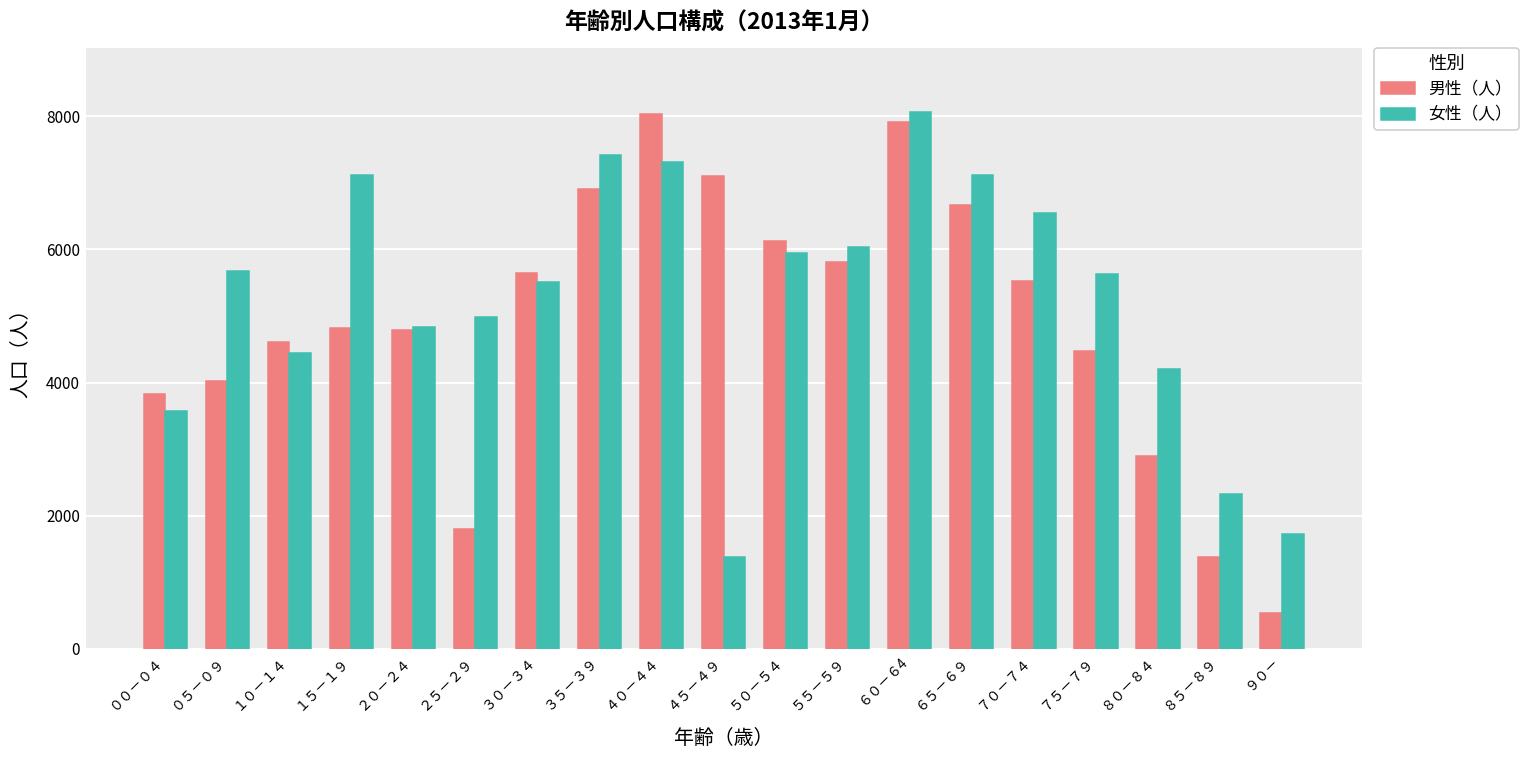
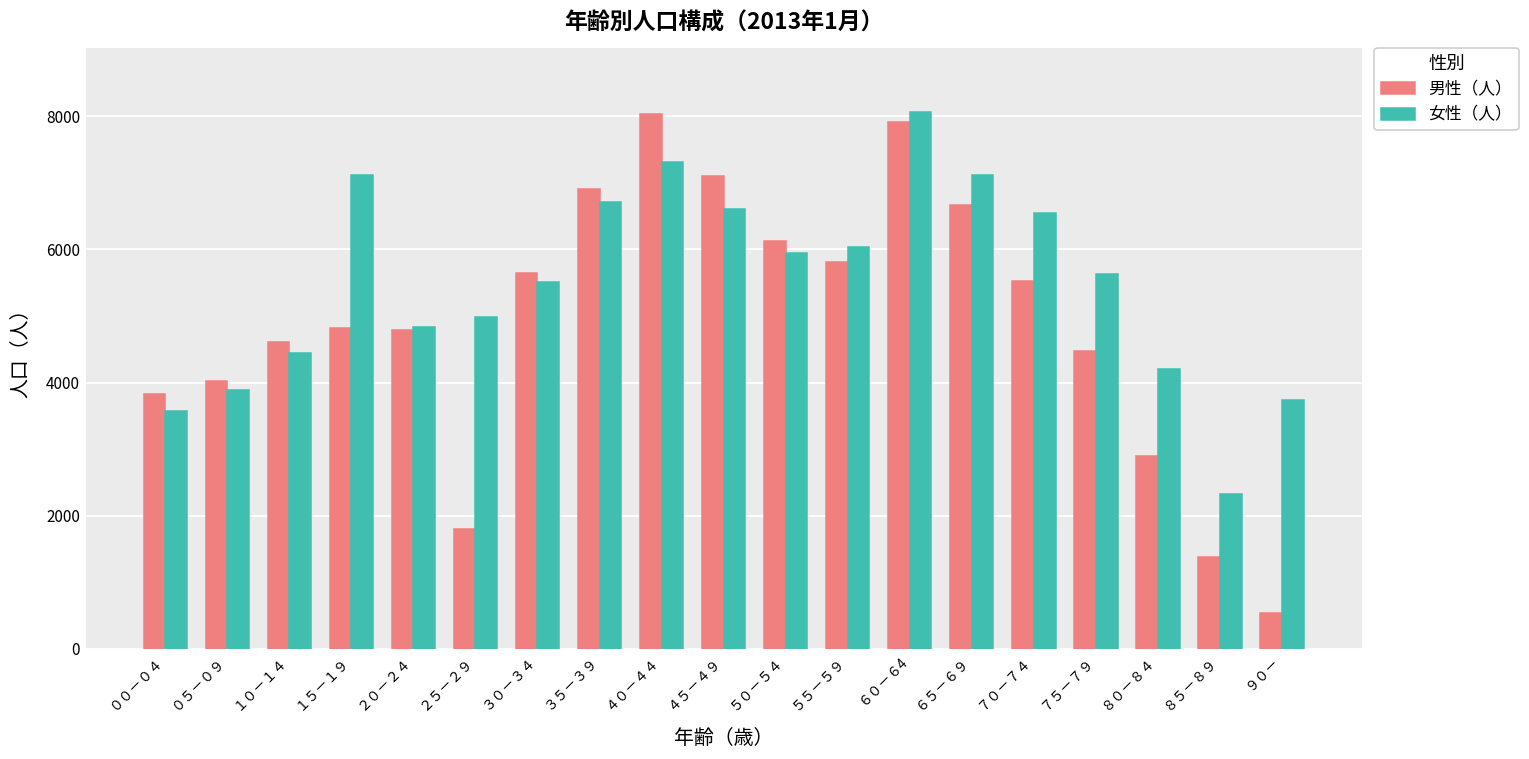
  {
    "男性（人）": {
      "００－０４": 3800,
      "０５－０９": 4000,
      "１０－１４": 4600,
      "１５－１９": 4800,
      "２０－２４": 4800,
      "２５－２９": 1800,
      "３０－３４": 5600,
      "３５－３９": 6900,
      "４０－４４": 8000,
      "４５－４９": 7100,
      "５０－５４": 6100,
      "５５－５９": 5800,
      "６０－６4": 7900,
      "６５－６９": 6700,
      "７０－７４": 5500,
      "７５－７９": 4500,
      "８０－８４": 2900,
      "８５－８９": 1400,
      "９０－": 500
    },
    "女性（人）": {
      "００－０４": 3600,
-     "０５－０９": 5700,
+     "０５－０９": 3900,
      "１０－１４": 4400,
      "１５－１９": 7100,
      "２０－２４": 4800,
      "２５－２９": 5000,
      "３０－３４": 5500,
-     "３５－３９": 7400,
+     "３５－３９": 6700,
      "４０－４４": 7300,
-     "４５－４９": 1400,
+     "４５－４９": 6600,
      "５０－５４": 5900,
      "５５－５９": 6000,
      "６０－６4": 8100,
      "６５－６９": 7100,
      "７０－７４": 6600,
      "７５－７９": 5600,
      "８０－８４": 4200,
      "８５－８９": 2300,
-     "９０－": 1700
+     "９０－": 3700
    }
  }
